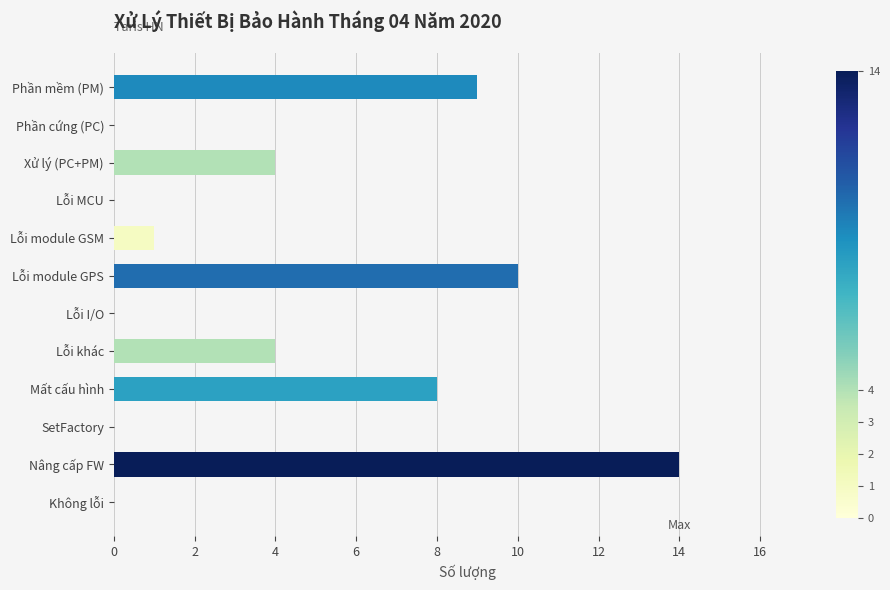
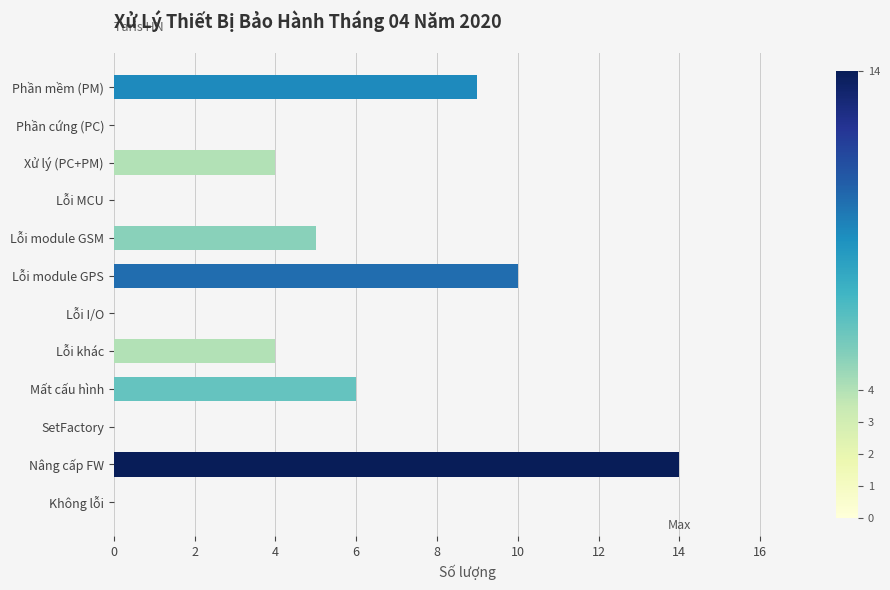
  {
    "Phần mềm (PM)": 9,
    "Phần cứng (PC)": 0,
    "Xử lý (PC+PM)": 4,
    "Lỗi MCU": 0,
-   "Lỗi module GSM": 1,
+   "Lỗi module GSM": 5,
    "Lỗi module GPS": 10,
    "Lỗi I/O": 0,
    "Lỗi khác": 4,
-   "Mất cấu hình": 8,
+   "Mất cấu hình": 6,
    "SetFactory": 0,
    "Nâng cấp FW": 14,
    "Không lỗi": 0
  }
